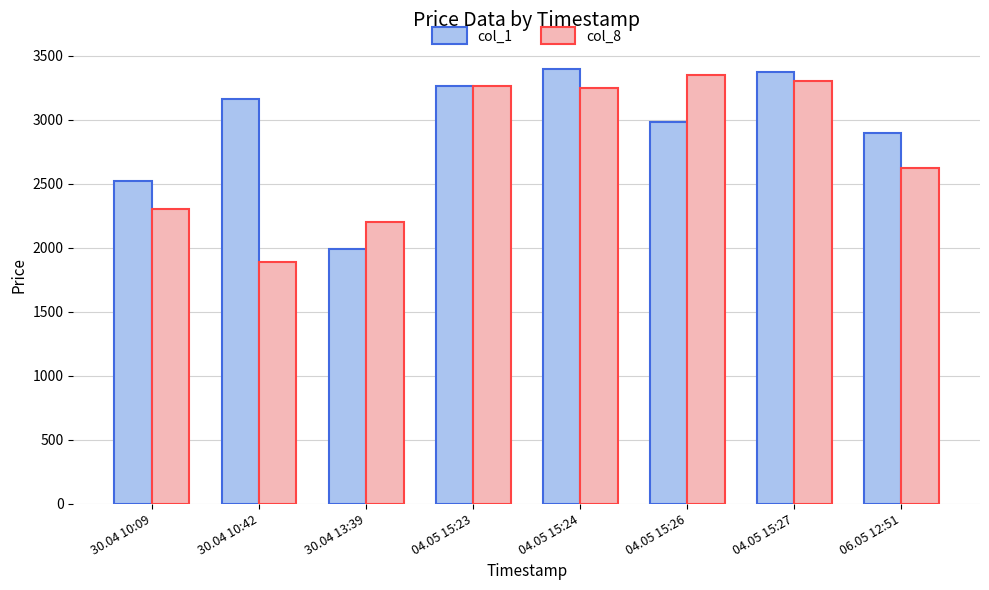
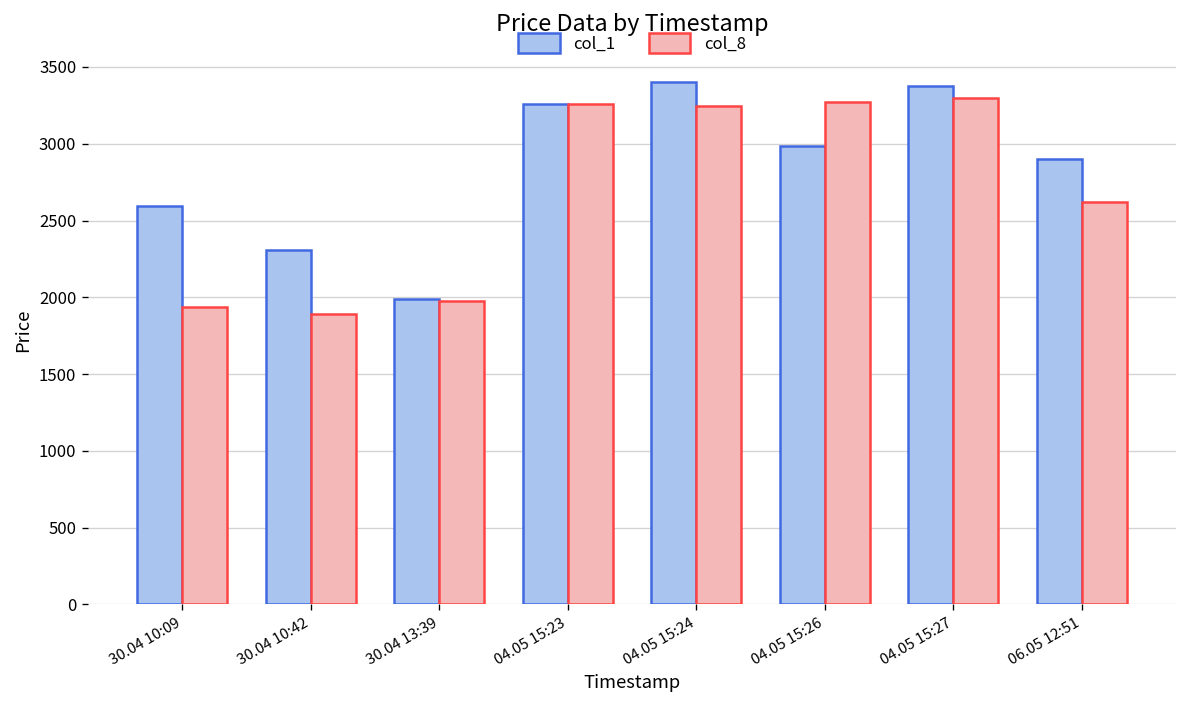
  {
    "col_1": {
-     "30.04 10:09": 2520,
-     "30.04 10:42": 3170,
+     "30.04 10:09": 2590,
+     "30.04 10:42": 2310,
      "30.04 13:39": 1990,
      "04.05 15:23": 3260,
      "04.05 15:24": 3400,
      "04.05 15:26": 2980,
      "04.05 15:27": 3370,
      "06.05 12:51": 2900
    },
    "col_8": {
-     "30.04 10:09": 2300,
+     "30.04 10:09": 1940,
      "30.04 10:42": 1890,
-     "30.04 13:39": 2200,
+     "30.04 13:39": 1980,
      "04.05 15:23": 3260,
      "04.05 15:24": 3240,
-     "04.05 15:26": 3350,
+     "04.05 15:26": 3270,
      "04.05 15:27": 3300,
      "06.05 12:51": 2620
    }
  }
